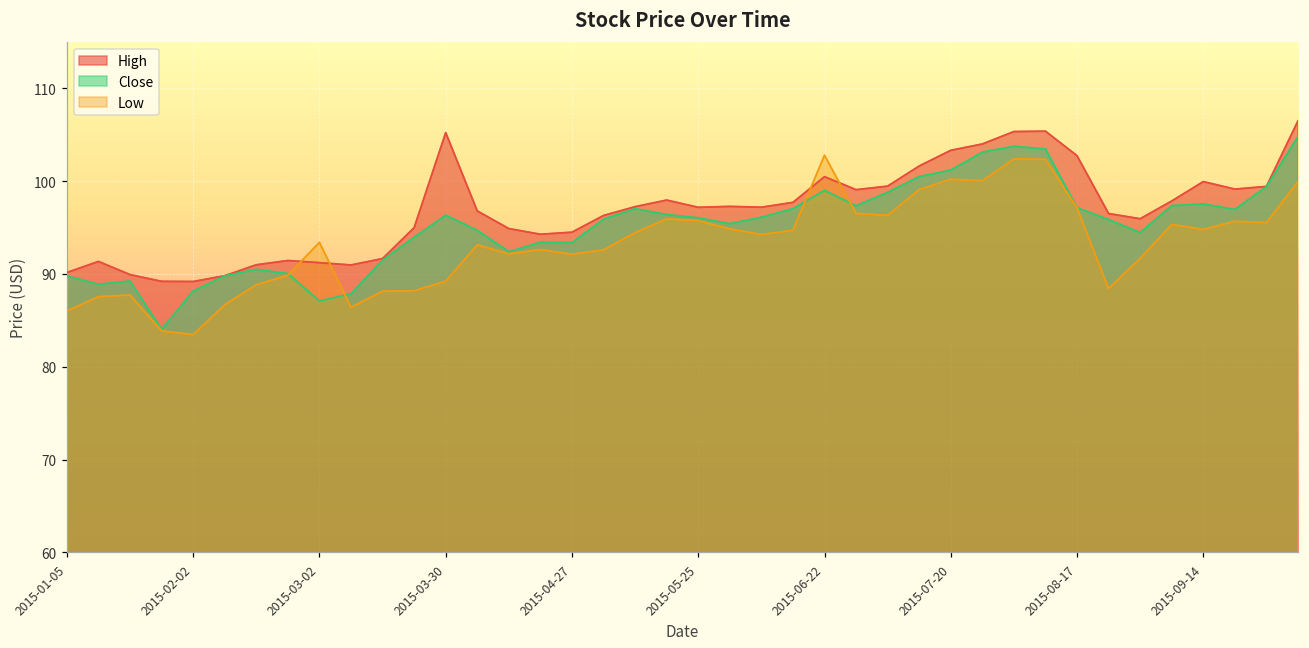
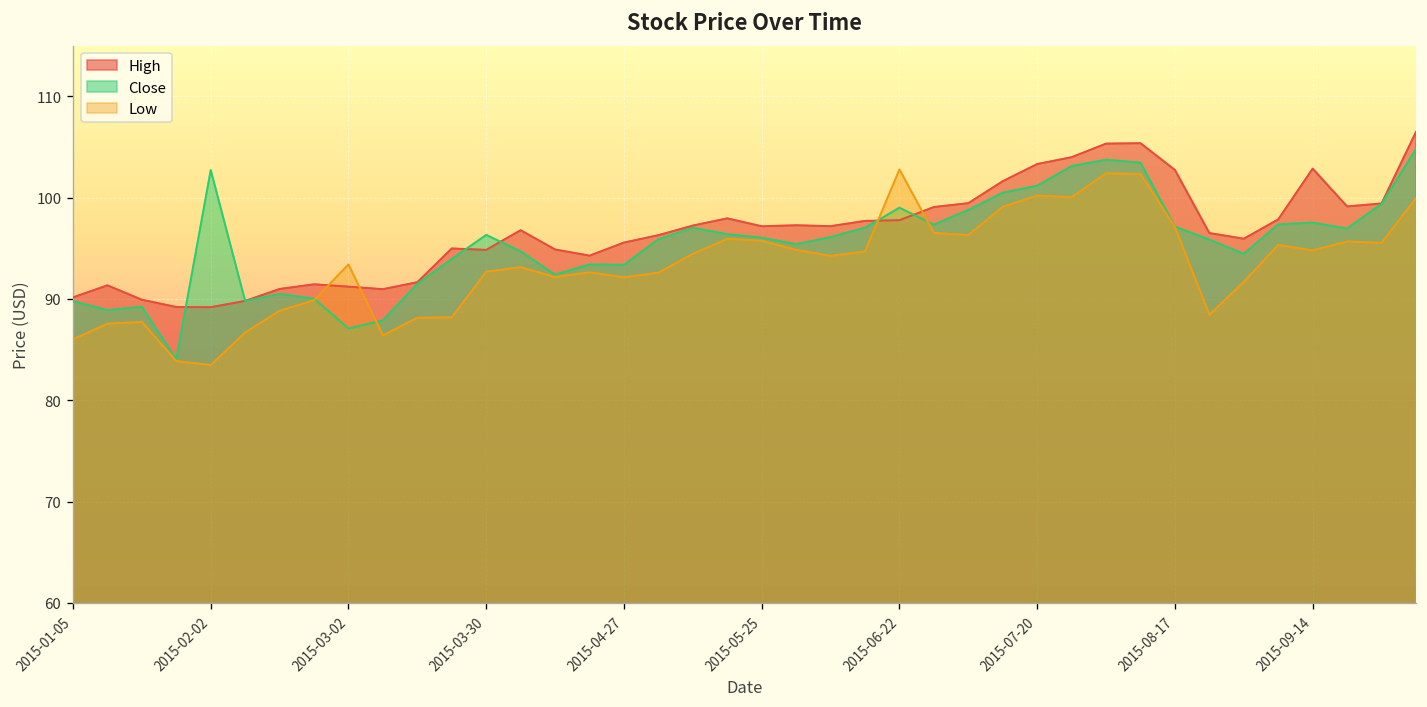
  {
    "High": {
      "2015-01-05": 90,
      "2015-02-02": 89,
      "2015-03-02": 91,
-     "2015-03-30": 105,
-     "2015-04-27": 94,
+     "2015-03-30": 95,
+     "2015-04-27": 96,
      "2015-05-25": 97,
-     "2015-06-22": 100,
+     "2015-06-22": 98,
      "2015-07-20": 103,
      "2015-08-17": 103,
-     "2015-09-14": 100
+     "2015-09-14": 103
    },
    "Close": {
      "2015-01-05": 90,
-     "2015-02-02": 88,
+     "2015-02-02": 103,
      "2015-03-02": 87,
      "2015-03-30": 96,
      "2015-04-27": 93,
      "2015-05-25": 96,
      "2015-06-22": 99,
      "2015-07-20": 101,
      "2015-09-14": 98
    },
    "Low": {
      "2015-01-05": 86,
      "2015-02-02": 83,
      "2015-03-02": 93,
-     "2015-03-30": 89,
+     "2015-03-30": 93,
      "2015-04-27": 92,
      "2015-05-25": 96,
      "2015-06-22": 103,
      "2015-07-20": 100,
      "2015-09-14": 95
    }
  }
